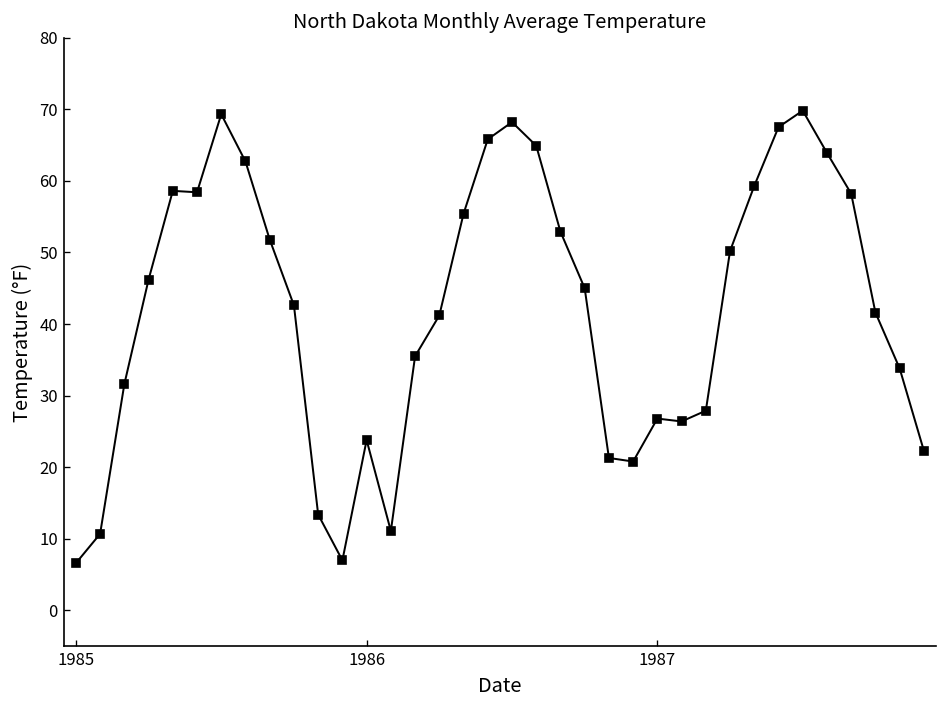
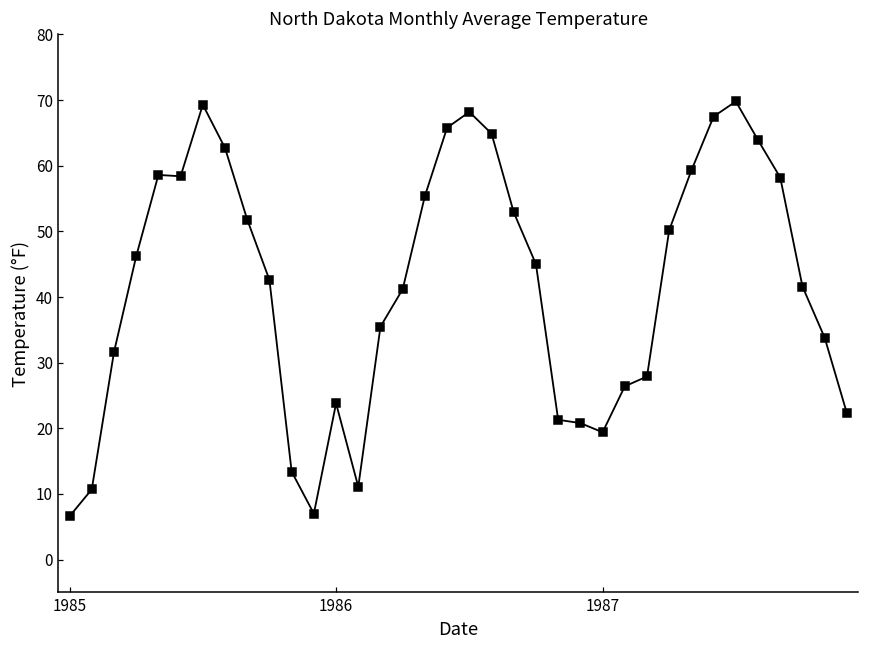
  {
    "1985": 7,
    "1986": 24,
-   "1987": 27
+   "1987": 19
  }
